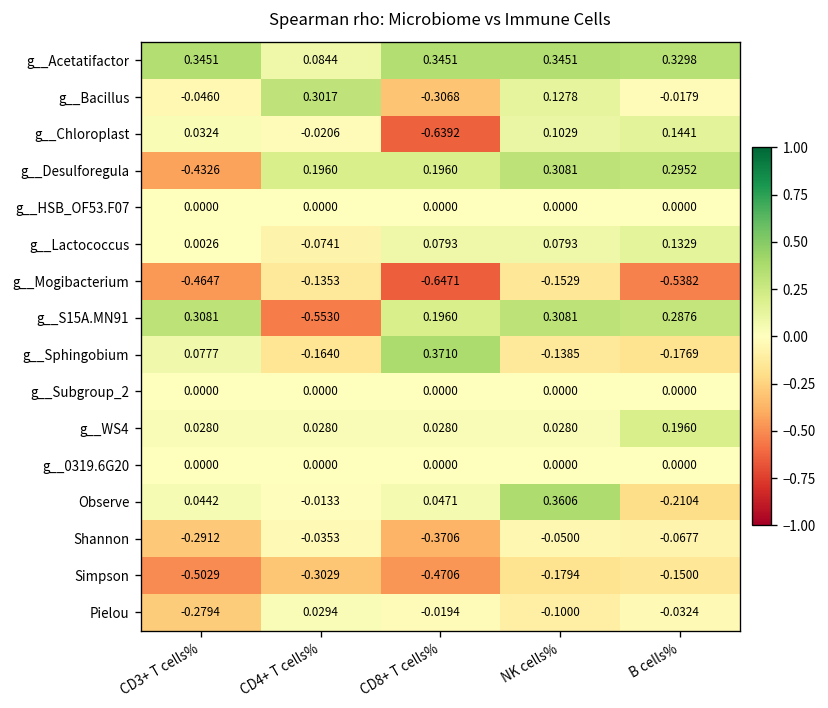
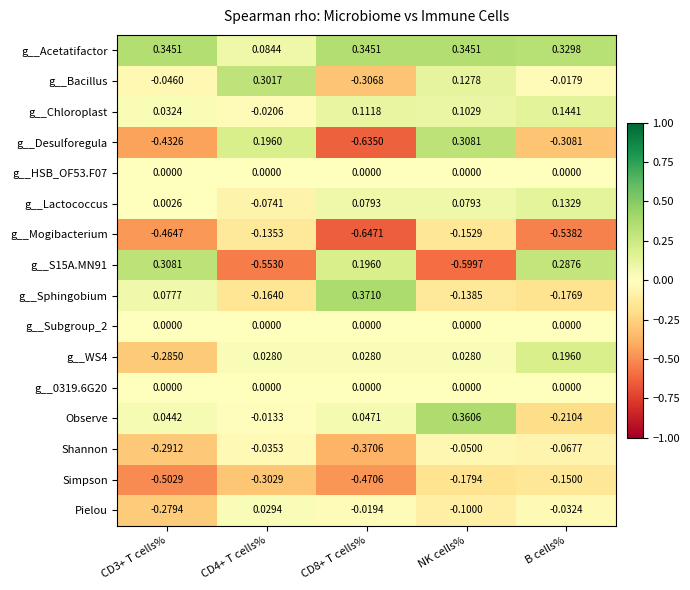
  {
    "g__Acetatifactor": {
      "CD3+ T cells%": 0.3451,
      "CD4+ T cells%": 0.0844,
      "CD8+ T cells%": 0.3451,
      "NK cells%": 0.3451,
      "B cells%": 0.3298
    },
    "g__Bacillus": {
      "CD3+ T cells%": -0.0460,
      "CD4+ T cells%": 0.3017,
      "CD8+ T cells%": -0.3068,
      "NK cells%": 0.1278,
      "B cells%": -0.0179
    },
    "g__Chloroplast": {
      "CD3+ T cells%": 0.0324,
      "CD4+ T cells%": -0.0206,
-     "CD8+ T cells%": -0.6392,
+     "CD8+ T cells%": 0.1118,
      "NK cells%": 0.1029,
      "B cells%": 0.1441
    },
    "g__Desulforegula": {
      "CD3+ T cells%": -0.4326,
      "CD4+ T cells%": 0.1960,
-     "CD8+ T cells%": 0.1960,
+     "CD8+ T cells%": -0.6350,
      "NK cells%": 0.3081,
-     "B cells%": 0.2952
+     "B cells%": -0.3081
    },
    "g__HSB_OF53.F07": {
      "CD3+ T cells%": 0.0000,
      "CD4+ T cells%": 0.0000,
      "CD8+ T cells%": 0.0000,
      "NK cells%": 0.0000,
      "B cells%": 0.0000
    },
    "g__Lactococcus": {
      "CD3+ T cells%": 0.0026,
      "CD4+ T cells%": -0.0741,
      "CD8+ T cells%": 0.0793,
      "NK cells%": 0.0793,
      "B cells%": 0.1329
    },
    "g__Mogibacterium": {
      "CD3+ T cells%": -0.4647,
      "CD4+ T cells%": -0.1353,
      "CD8+ T cells%": -0.6471,
      "NK cells%": -0.1529,
      "B cells%": -0.5382
    },
    "g__S15A.MN91": {
      "CD3+ T cells%": 0.3081,
      "CD4+ T cells%": -0.5530,
      "CD8+ T cells%": 0.1960,
-     "NK cells%": 0.3081,
+     "NK cells%": -0.5997,
      "B cells%": 0.2876
    },
    "g__Sphingobium": {
      "CD3+ T cells%": 0.0777,
      "CD4+ T cells%": -0.1640,
      "CD8+ T cells%": 0.3710,
      "NK cells%": -0.1385,
      "B cells%": -0.1769
    },
    "g__Subgroup_2": {
      "CD3+ T cells%": 0.0000,
      "CD4+ T cells%": 0.0000,
      "CD8+ T cells%": 0.0000,
      "NK cells%": 0.0000,
      "B cells%": 0.0000
    },
    "g__WS4": {
-     "CD3+ T cells%": 0.0280,
+     "CD3+ T cells%": -0.2850,
      "CD4+ T cells%": 0.0280,
      "CD8+ T cells%": 0.0280,
      "NK cells%": 0.0280,
      "B cells%": 0.1960
    },
    "g__0319.6G20": {
      "CD3+ T cells%": 0.0000,
      "CD4+ T cells%": 0.0000,
      "CD8+ T cells%": 0.0000,
      "NK cells%": 0.0000,
      "B cells%": 0.0000
    },
    "Observe": {
      "CD3+ T cells%": 0.0442,
      "CD4+ T cells%": -0.0133,
      "CD8+ T cells%": 0.0471,
      "NK cells%": 0.3606,
      "B cells%": -0.2104
    },
    "Shannon": {
      "CD3+ T cells%": -0.2912,
      "CD4+ T cells%": -0.0353,
      "CD8+ T cells%": -0.3706,
      "NK cells%": -0.0500,
      "B cells%": -0.0677
    },
    "Simpson": {
      "CD3+ T cells%": -0.5029,
      "CD4+ T cells%": -0.3029,
      "CD8+ T cells%": -0.4706,
      "NK cells%": -0.1794,
      "B cells%": -0.1500
    },
    "Pielou": {
      "CD3+ T cells%": -0.2794,
      "CD4+ T cells%": 0.0294,
      "CD8+ T cells%": -0.0194,
      "NK cells%": -0.1000,
      "B cells%": -0.0324
    }
  }
